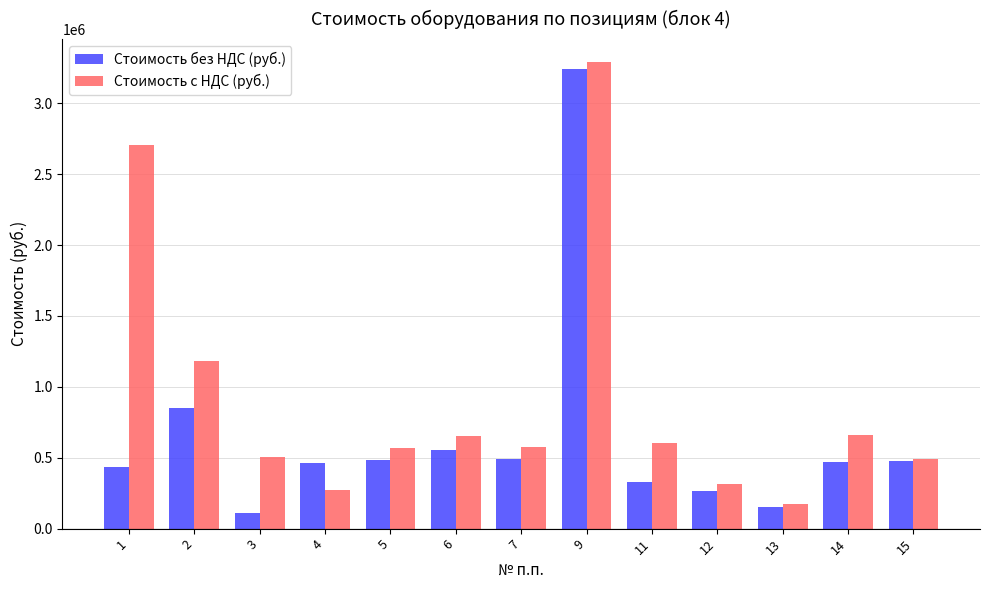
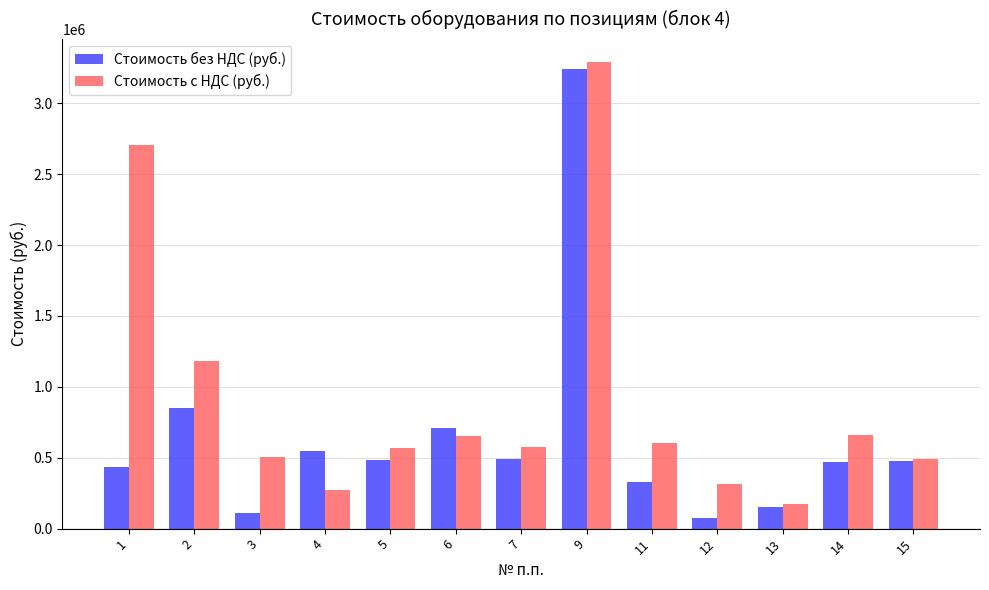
  {
    "Стоимость без НДС (руб.)": {
      "1": 440000,
      "2": 850000,
      "3": 110000,
-     "4": 460000,
+     "4": 550000,
      "5": 480000,
-     "6": 550000,
+     "6": 710000,
      "7": 490000,
      "9": 3240000,
      "11": 330000,
-     "12": 270000,
+     "12": 80000,
      "13": 150000,
      "14": 470000,
      "15": 480000
    },
    "Стоимость с НДС (руб.)": {
      "1": 2700000,
      "2": 1190000,
      "3": 500000,
      "4": 280000,
      "5": 570000,
      "6": 650000,
      "7": 580000,
      "9": 3290000,
      "11": 600000,
      "12": 310000,
      "13": 180000,
      "14": 660000,
      "15": 490000
    }
  }
